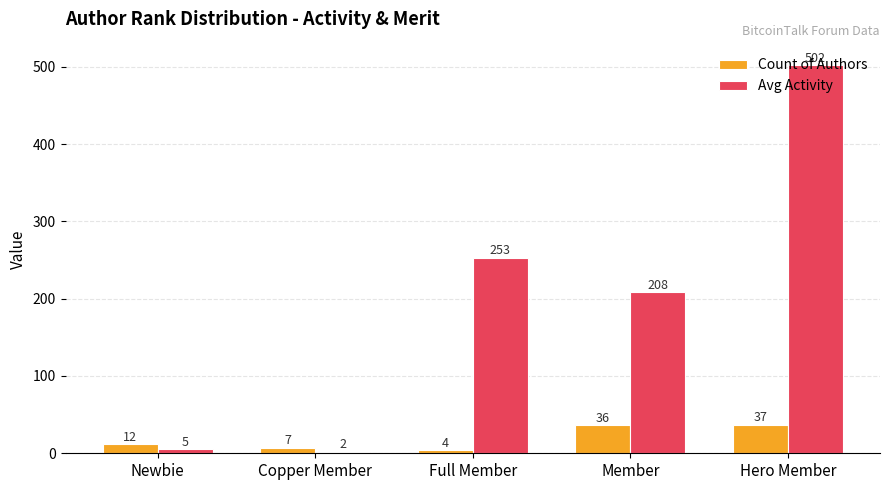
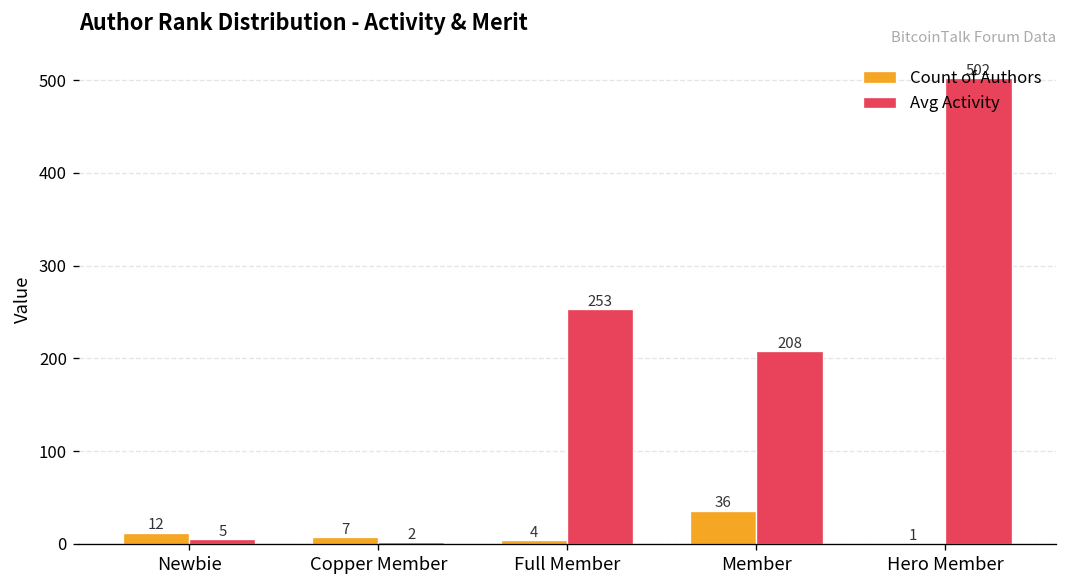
  {
    "Count of Authors": {
      "Newbie": 12,
      "Copper Member": 7,
      "Full Member": 4,
      "Member": 36,
-     "Hero Member": 37
+     "Hero Member": 1
    },
    "Avg Activity": {
      "Newbie": 5,
      "Copper Member": 2,
      "Full Member": 253,
      "Member": 208,
      "Hero Member": 502
    }
  }
